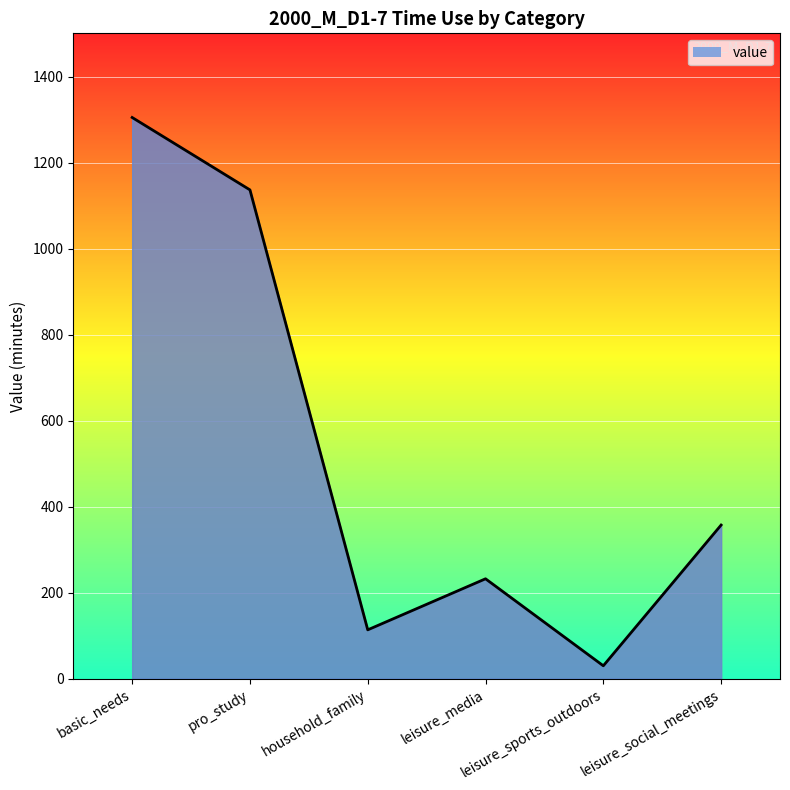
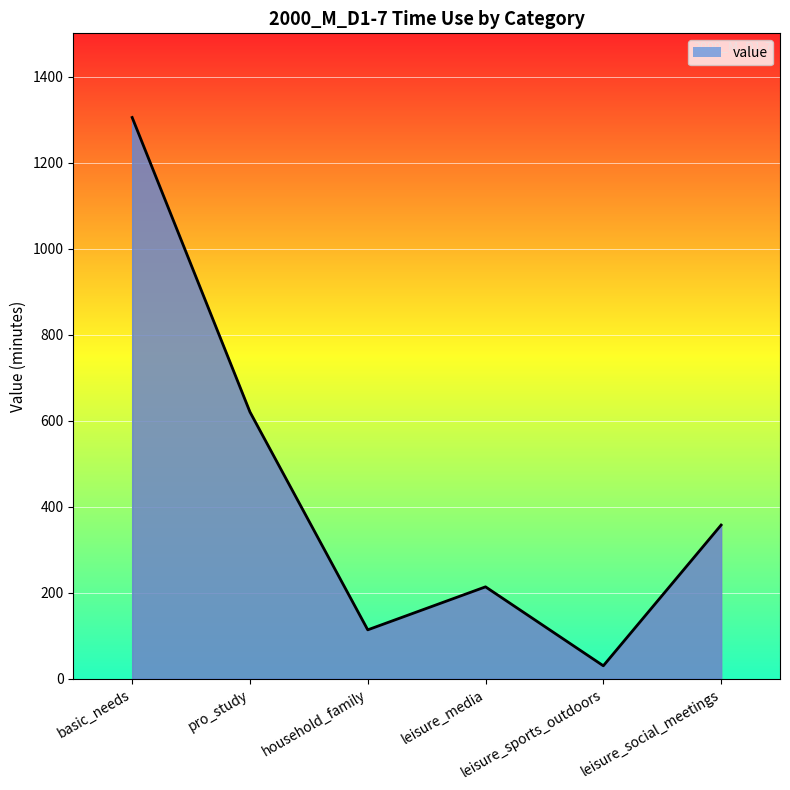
  {
    "basic_needs": 1310,
-   "pro_study": 1140,
+   "pro_study": 620,
    "household_family": 110,
-   "leisure_media": 230,
+   "leisure_media": 210,
    "leisure_sports_outdoors": 30,
    "leisure_social_meetings": 360
  }
